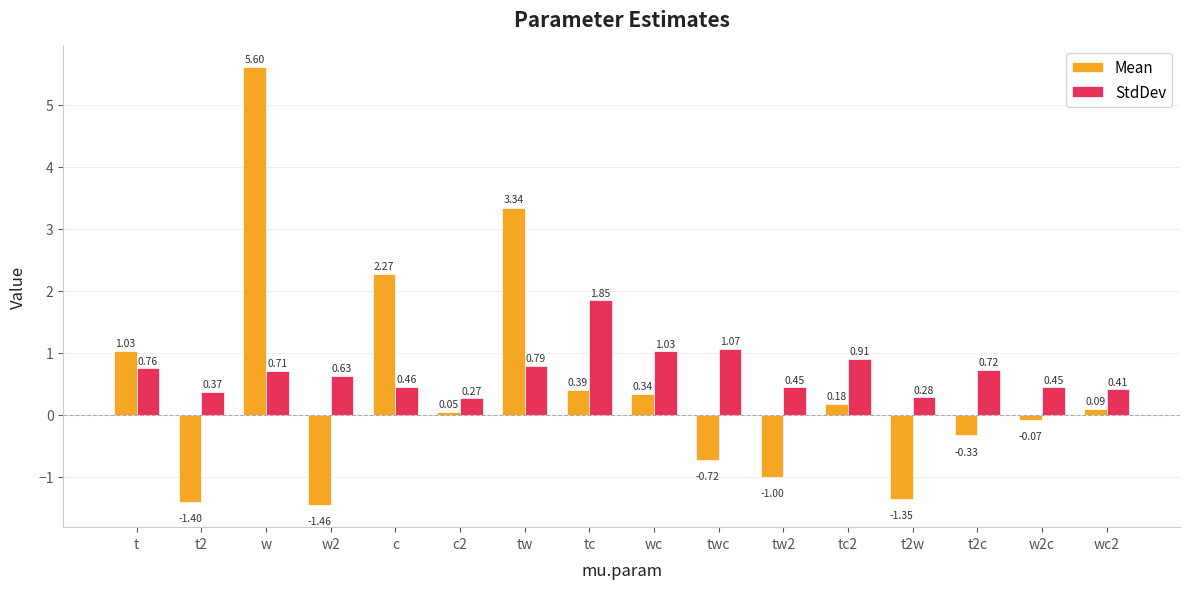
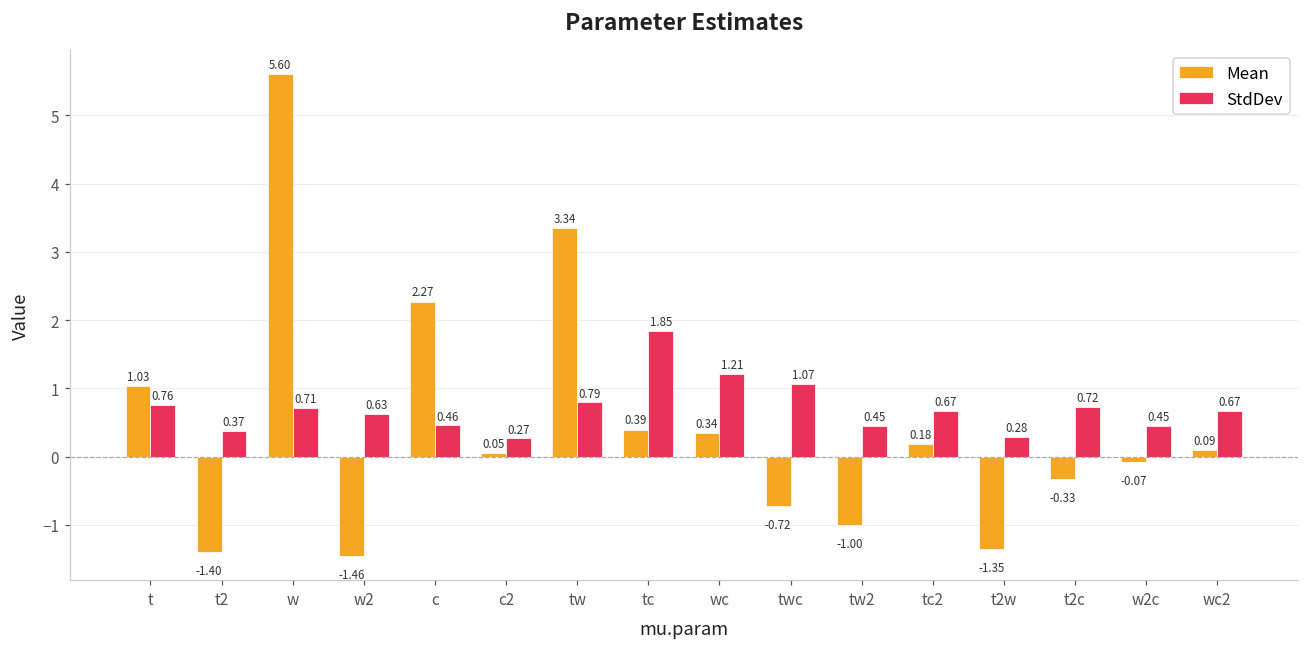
  {
    "Mean": {
      "t": 1.03,
      "t2": -1.40,
      "w": 5.60,
      "w2": -1.46,
      "c": 2.27,
      "c2": 0.05,
      "tw": 3.34,
      "tc": 0.39,
      "wc": 0.34,
      "twc": -0.72,
      "tw2": -1.00,
      "tc2": 0.18,
      "t2w": -1.35,
      "t2c": -0.33,
      "w2c": -0.07,
      "wc2": 0.09
    },
    "StdDev": {
      "t": 0.76,
      "t2": 0.37,
      "w": 0.71,
      "w2": 0.63,
      "c": 0.46,
      "c2": 0.27,
      "tw": 0.79,
      "tc": 1.85,
-     "wc": 1.03,
+     "wc": 1.21,
      "twc": 1.07,
      "tw2": 0.45,
-     "tc2": 0.91,
+     "tc2": 0.67,
      "t2w": 0.28,
      "t2c": 0.72,
      "w2c": 0.45,
-     "wc2": 0.41
+     "wc2": 0.67
    }
  }
